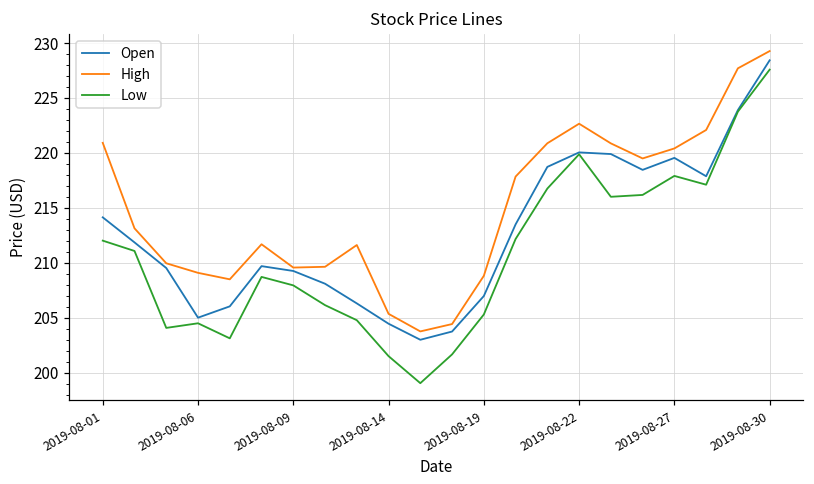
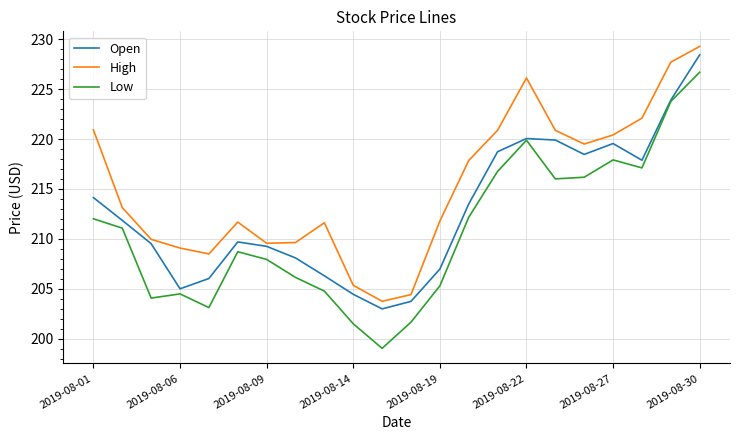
  {
    "Open": {
      "2019-08-01": 214,
      "2019-08-06": 205,
      "2019-08-09": 209,
      "2019-08-14": 204,
      "2019-08-19": 207,
      "2019-08-27": 220,
      "2019-08-30": 228
    },
    "High": {
      "2019-08-01": 221,
      "2019-08-06": 209,
      "2019-08-09": 210,
      "2019-08-14": 205,
-     "2019-08-19": 209,
-     "2019-08-22": 223,
+     "2019-08-19": 212,
+     "2019-08-22": 226,
      "2019-08-27": 220,
      "2019-08-30": 229
    },
    "Low": {
      "2019-08-01": 212,
      "2019-08-06": 205,
      "2019-08-09": 208,
      "2019-08-14": 202,
      "2019-08-19": 205,
      "2019-08-27": 218,
-     "2019-08-30": 228
+     "2019-08-30": 227
    }
  }
